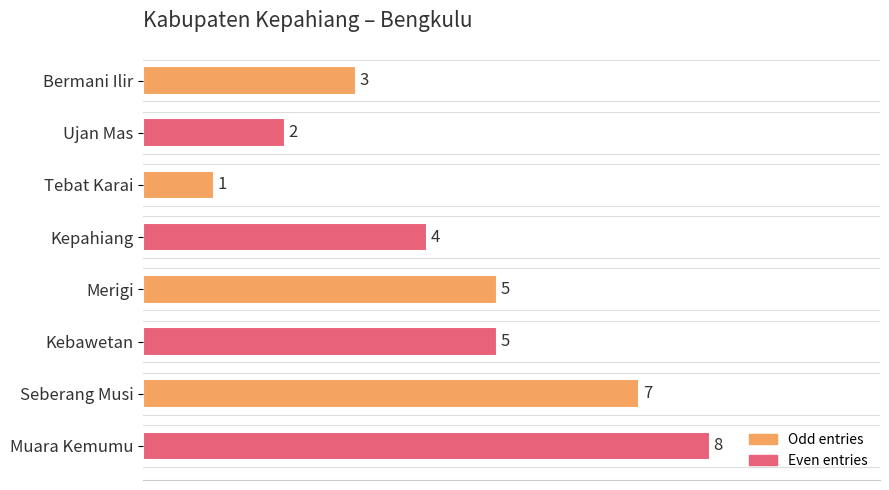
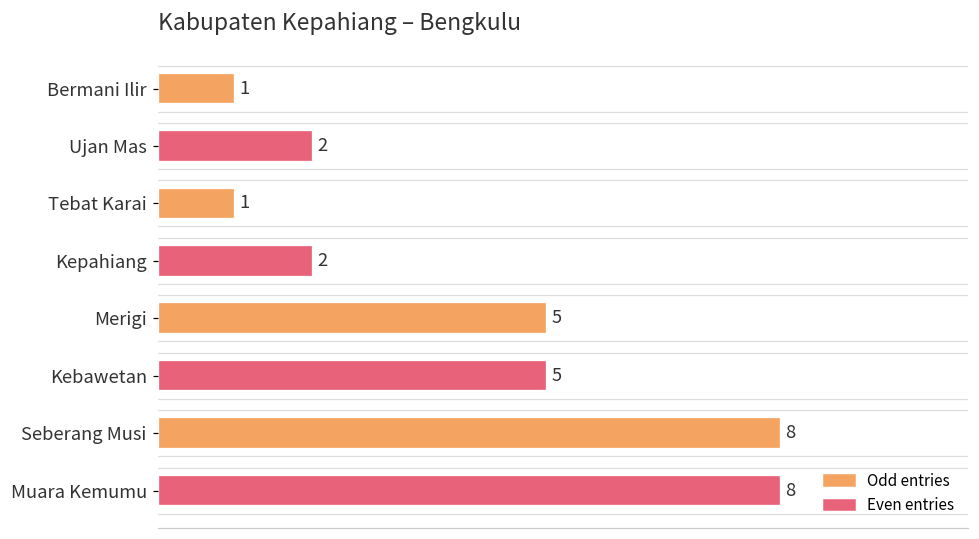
  {
-   "Bermani Ilir": 3,
+   "Bermani Ilir": 1,
    "Ujan Mas": 2,
    "Tebat Karai": 1,
-   "Kepahiang": 4,
+   "Kepahiang": 2,
    "Merigi": 5,
    "Kebawetan": 5,
-   "Seberang Musi": 7,
+   "Seberang Musi": 8,
    "Muara Kemumu": 8
  }
